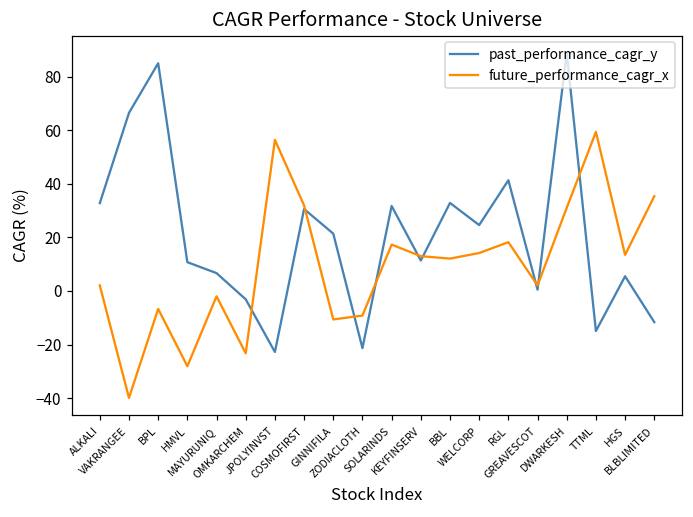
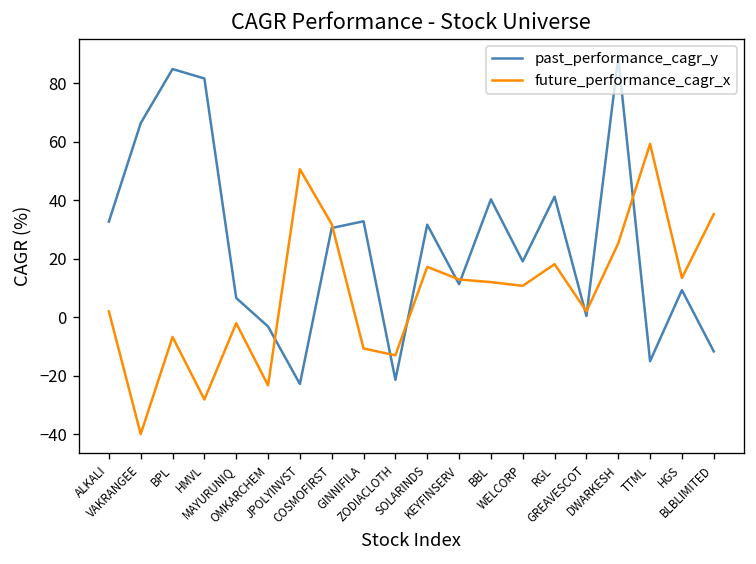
  {
    "past_performance_cagr_y": {
      "ALKALI": 33,
      "VAKRANGEE": 66,
      "BPL": 85,
-     "HMVL": 11,
+     "HMVL": 82,
      "MAYURUNIQ": 7,
      "OMKARCHEM": -3,
      "JPOLYINVST": -23,
      "COSMOFIRST": 31,
-     "GINNIFILA": 21,
+     "GINNIFILA": 33,
      "ZODIACLOTH": -21,
      "SOLARINDS": 32,
      "KEYFINSERV": 11,
-     "BBL": 33,
-     "WELCORP": 25,
+     "BBL": 40,
+     "WELCORP": 19,
      "RGL": 41,
      "GREAVESCOT": 0,
      "TTML": -15,
-     "HGS": 5,
+     "HGS": 9,
      "BLBLIMITED": -12
    },
    "future_performance_cagr_x": {
      "ALKALI": 2,
      "VAKRANGEE": -40,
      "BPL": -7,
      "HMVL": -28,
      "MAYURUNIQ": -2,
      "OMKARCHEM": -23,
-     "JPOLYINVST": 56,
+     "JPOLYINVST": 51,
      "COSMOFIRST": 32,
      "GINNIFILA": -11,
-     "ZODIACLOTH": -9,
+     "ZODIACLOTH": -13,
      "SOLARINDS": 17,
      "KEYFINSERV": 13,
      "BBL": 12,
-     "WELCORP": 14,
+     "WELCORP": 11,
      "RGL": 18,
      "GREAVESCOT": 2,
-     "DWARKESH": 31,
+     "DWARKESH": 25,
      "TTML": 59,
      "HGS": 13,
      "BLBLIMITED": 35
    }
  }
